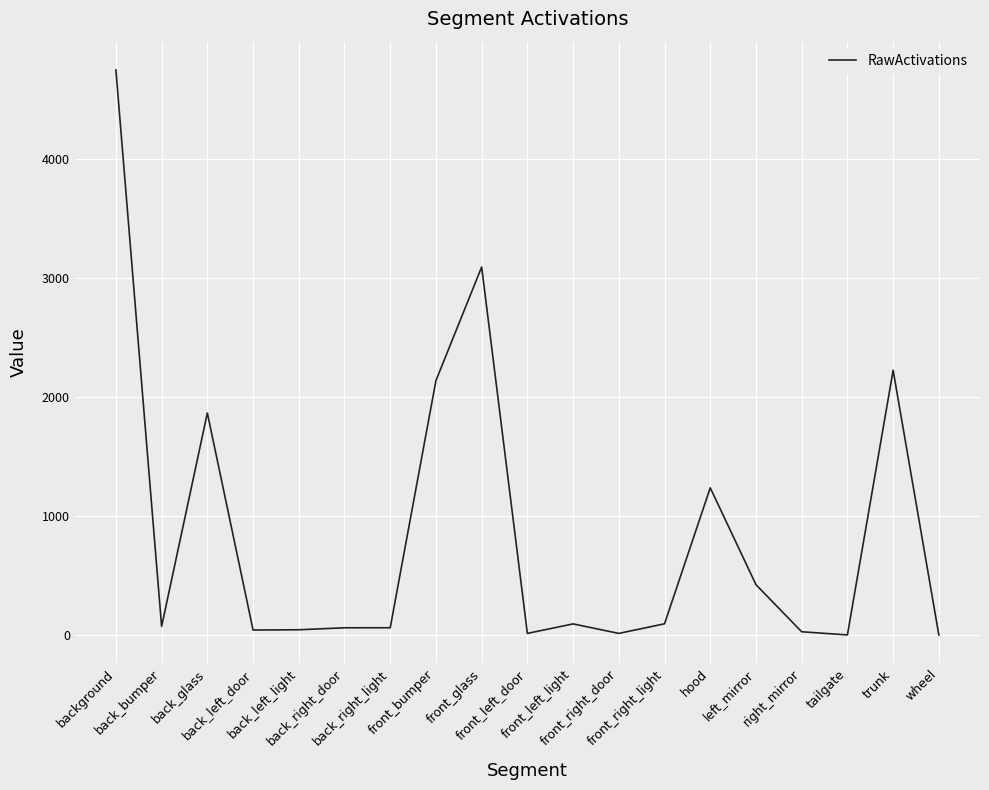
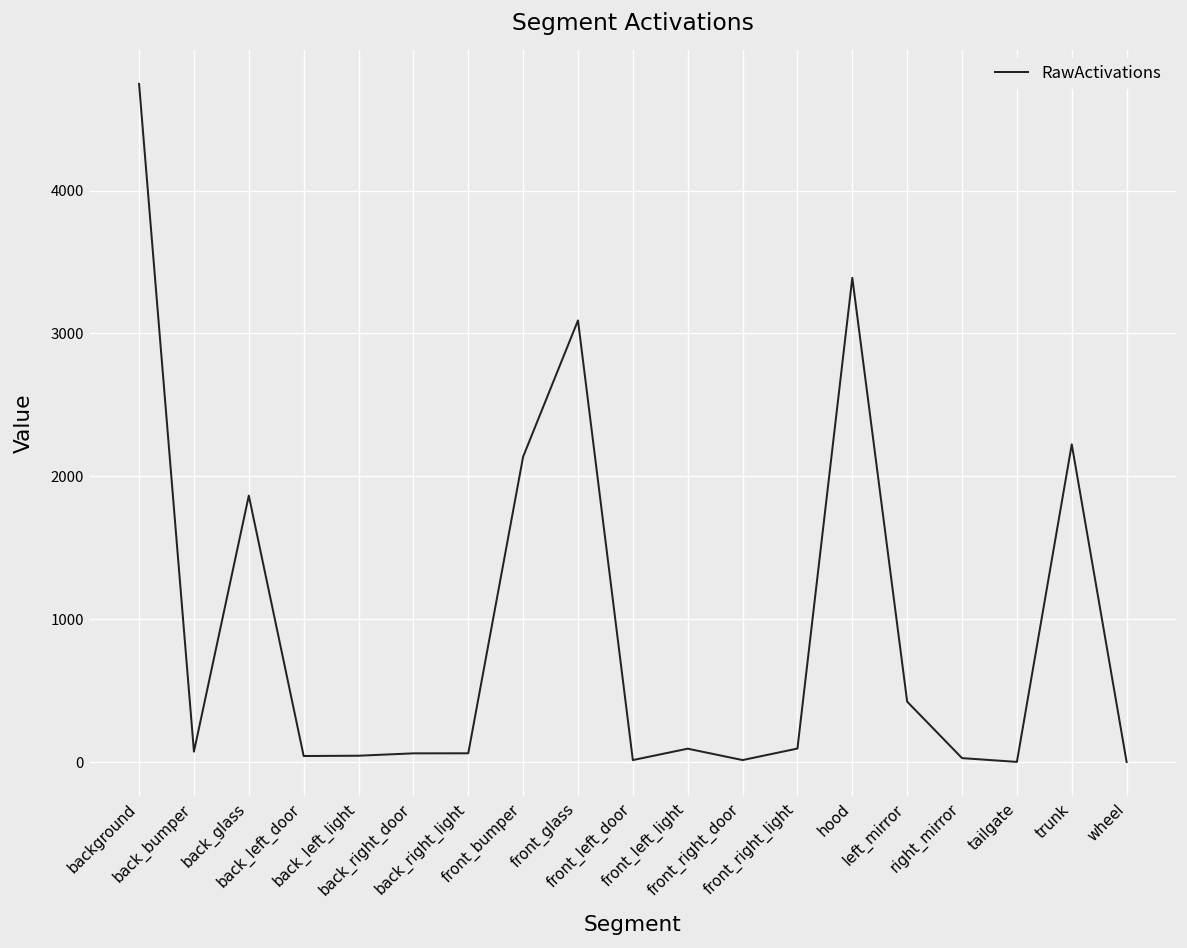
  {
    "background": 4750,
    "back_bumper": 70,
    "back_glass": 1870,
    "back_left_door": 40,
    "back_left_light": 40,
    "back_right_door": 60,
    "back_right_light": 60,
    "front_bumper": 2140,
    "front_glass": 3090,
    "front_left_door": 10,
    "front_left_light": 90,
    "front_right_door": 10,
    "front_right_light": 90,
-   "hood": 1240,
+   "hood": 3390,
    "left_mirror": 420,
    "right_mirror": 30,
    "tailgate": 0,
    "trunk": 2220,
    "wheel": 0
  }
